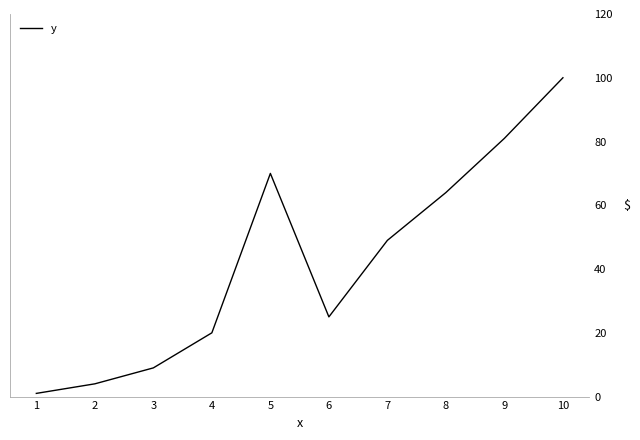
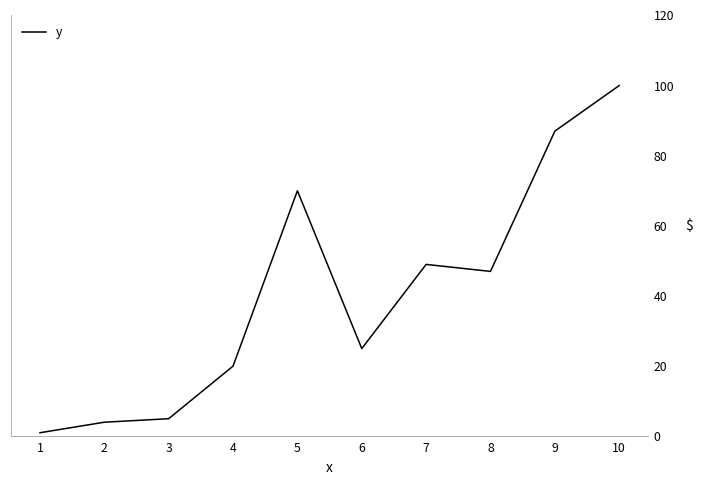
  {
    "1": 1,
    "2": 4,
-   "3": 9,
+   "3": 5,
    "4": 20,
    "5": 70,
    "6": 25,
    "7": 49,
-   "8": 64,
-   "9": 81,
+   "8": 47,
+   "9": 87,
    "10": 100
  }
